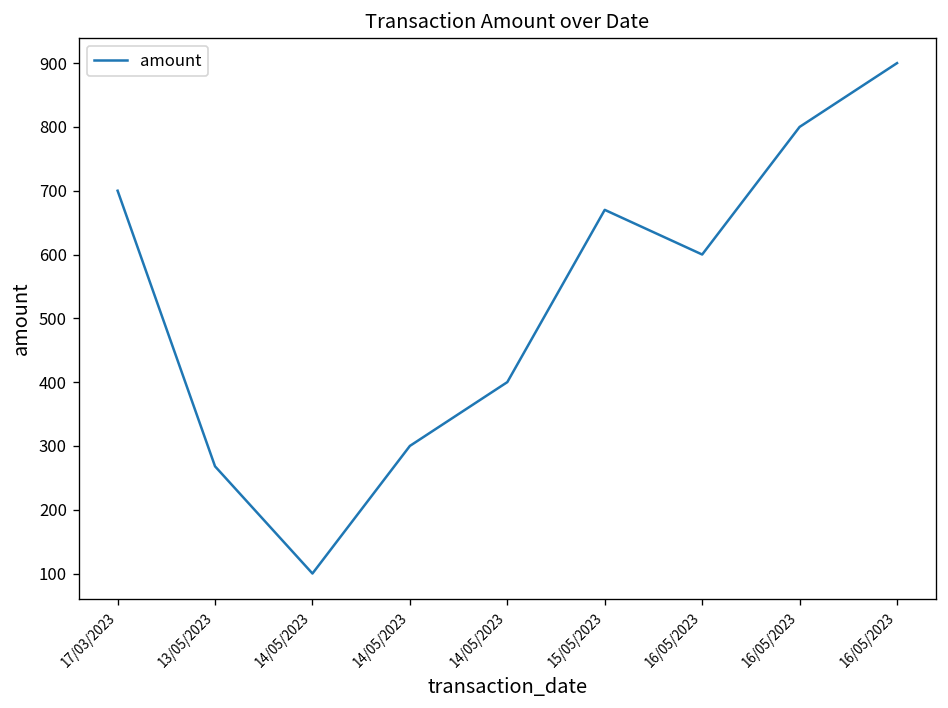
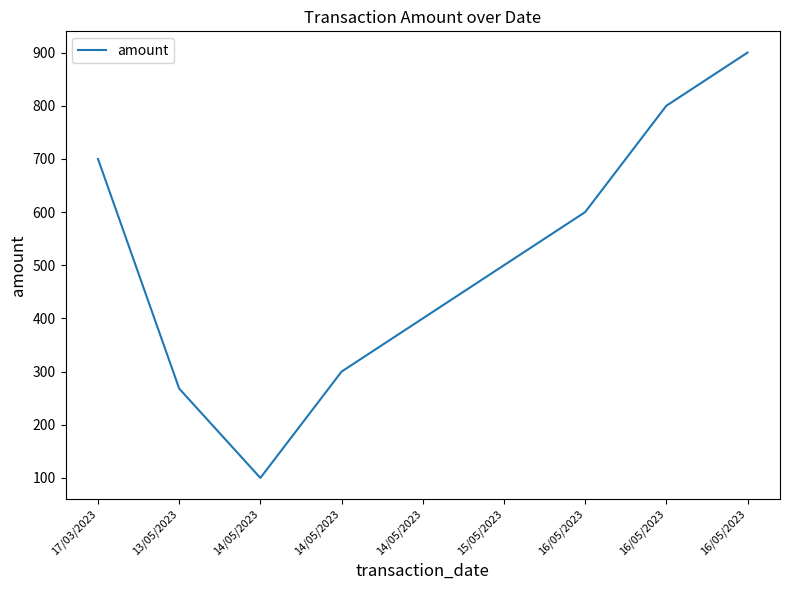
  {
    "17/03/2023": 700,
    "13/05/2023": 270,
-   "15/05/2023": 670
+   "15/05/2023": 500
  }
